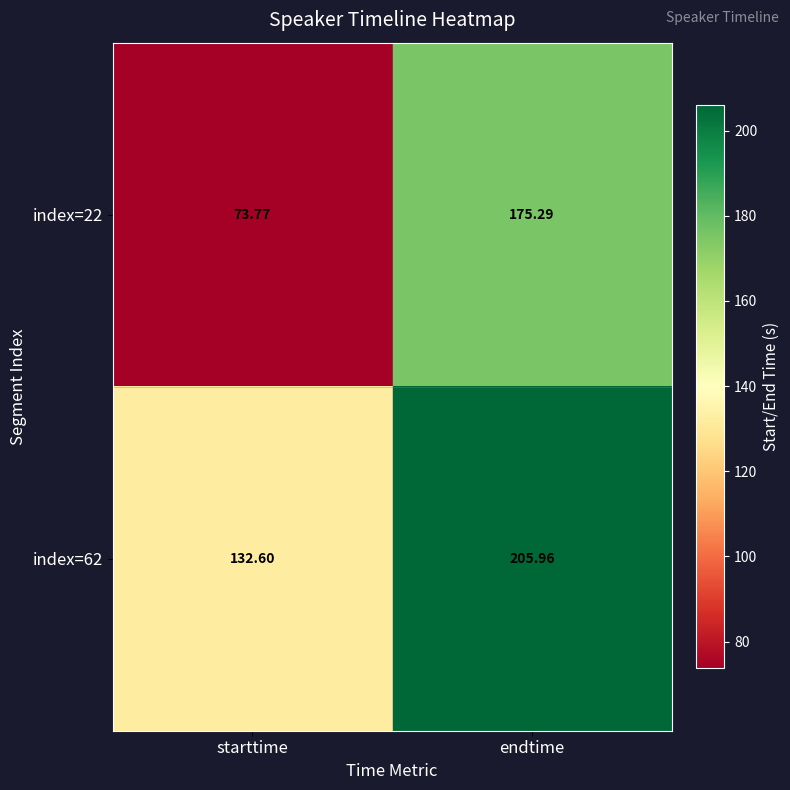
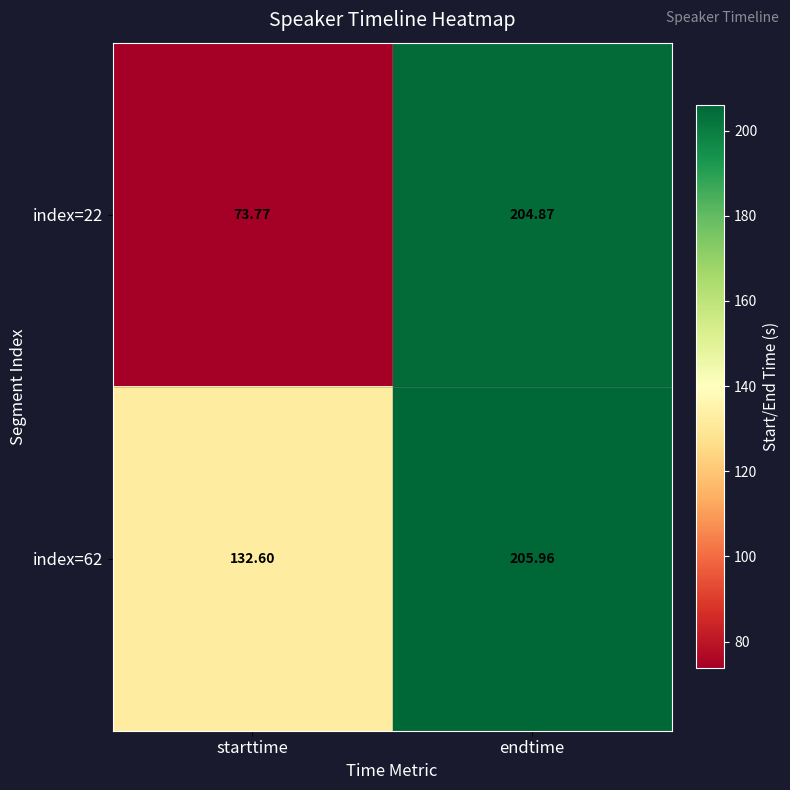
  {
    "index=22": {
      "starttime": 73.77,
-     "endtime": 175.29
+     "endtime": 204.87
    },
    "index=62": {
      "starttime": 132.60,
      "endtime": 205.96
    }
  }
